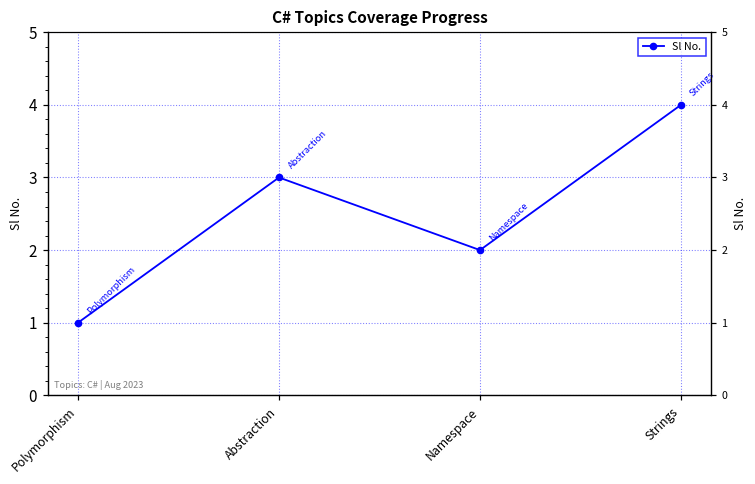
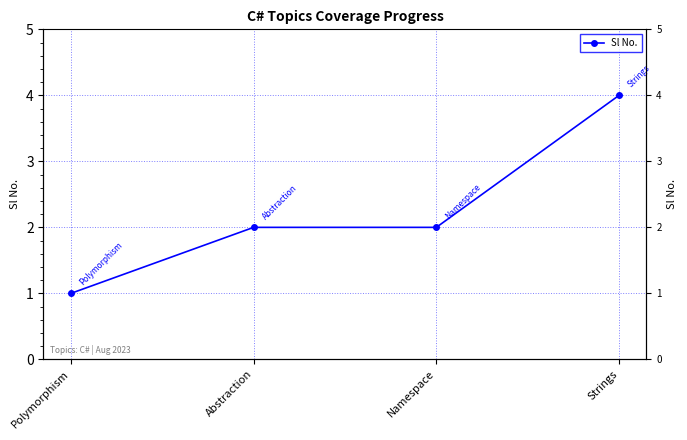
  {
    "Polymorphism": 1,
-   "Abstraction": 3,
+   "Abstraction": 2,
    "Namespace": 2,
    "Strings": 4
  }
